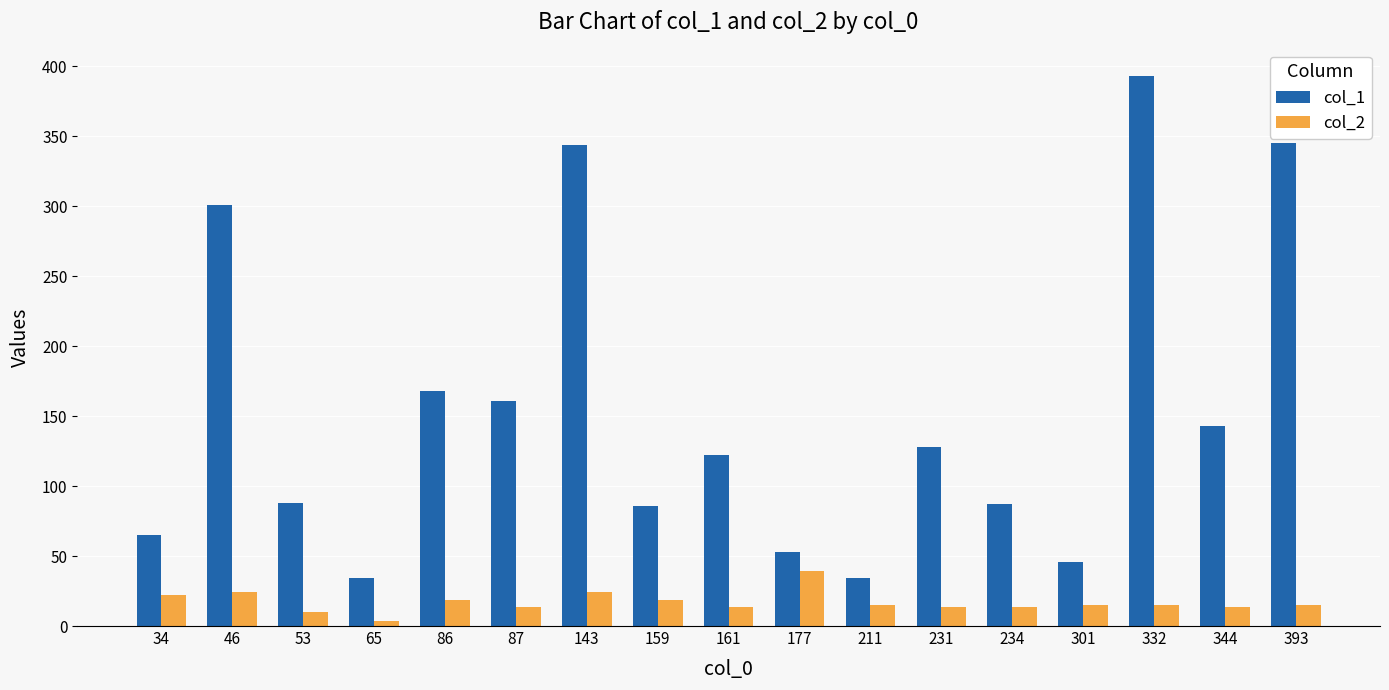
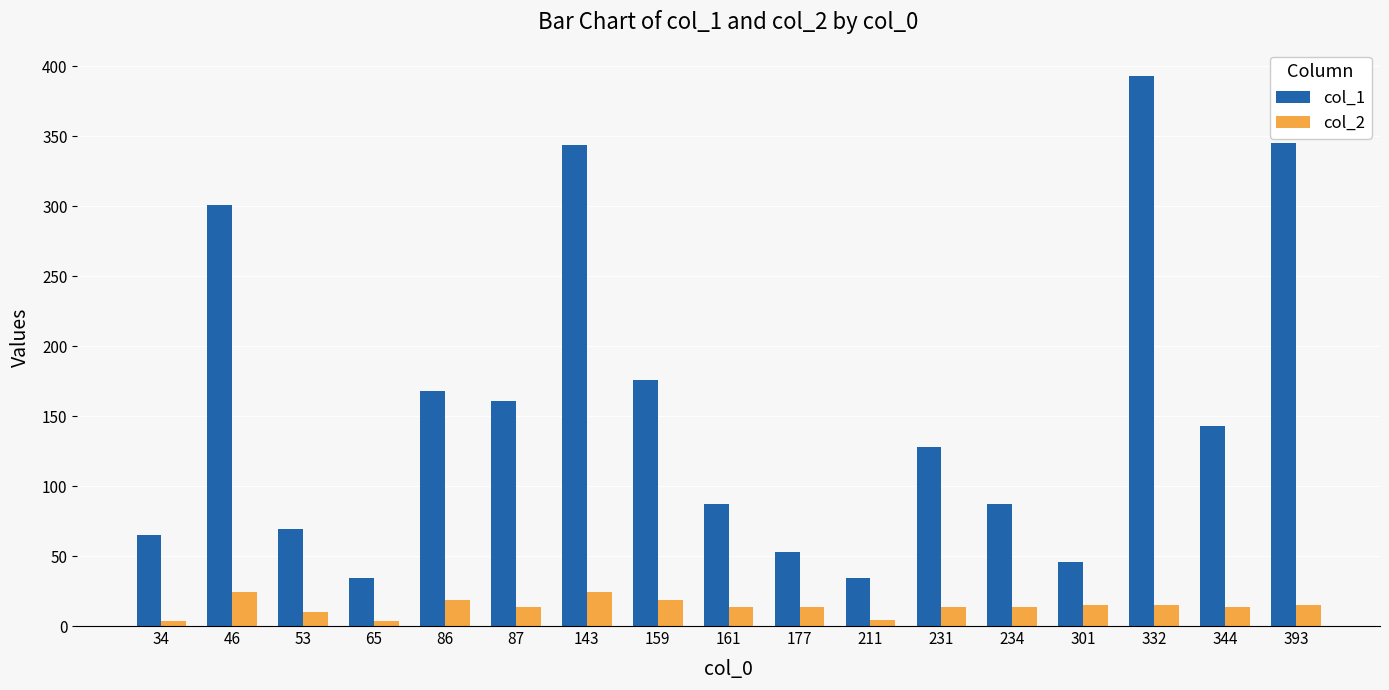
  {
    "col_1": {
      "34": 65,
      "46": 301,
-     "53": 88,
+     "53": 69,
      "65": 34,
      "86": 168,
      "87": 161,
      "143": 344,
-     "159": 86,
-     "161": 122,
+     "159": 176,
+     "161": 87,
      "177": 53,
      "211": 34,
      "231": 128,
      "234": 87,
      "301": 46,
      "332": 393,
      "344": 143,
      "393": 345
    },
    "col_2": {
-     "34": 22,
+     "34": 4,
      "46": 24,
      "53": 10,
      "65": 4,
      "86": 19,
      "87": 14,
      "143": 25,
      "159": 19,
      "161": 14,
-     "177": 39,
-     "211": 15,
+     "177": 14,
+     "211": 5,
      "231": 14,
      "234": 14,
      "301": 15,
      "332": 15,
      "344": 14,
      "393": 15
    }
  }
